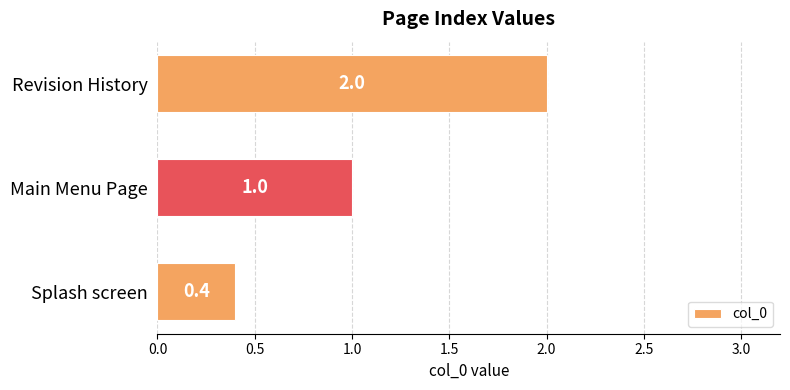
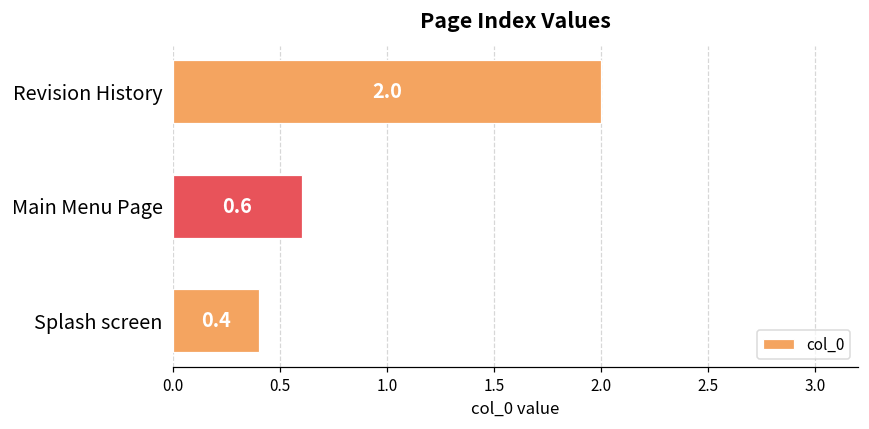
  {
    "Revision History": 2.0,
-   "Main Menu Page": 1.0,
+   "Main Menu Page": 0.6,
    "Splash screen": 0.4
  }
